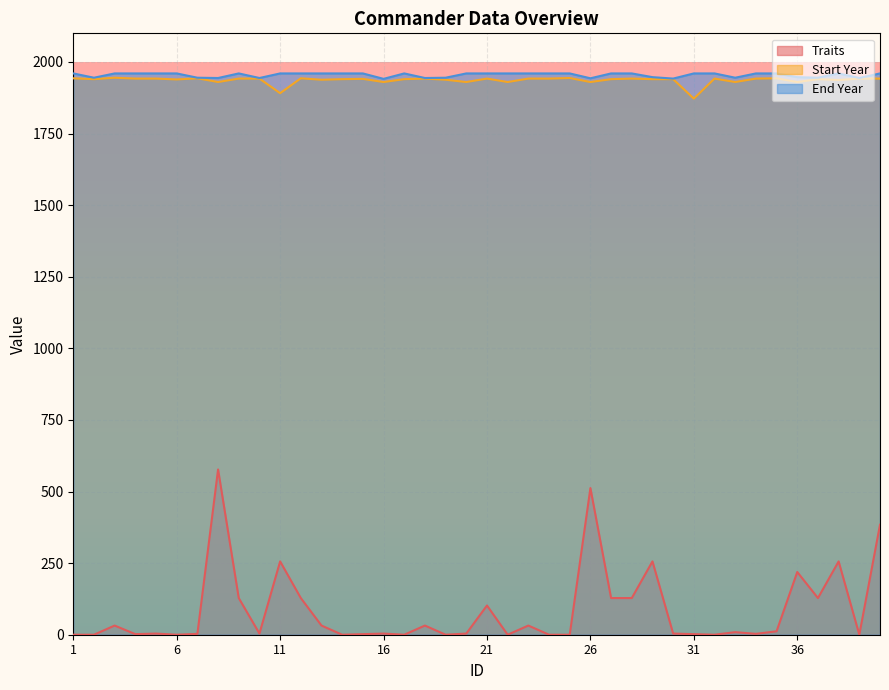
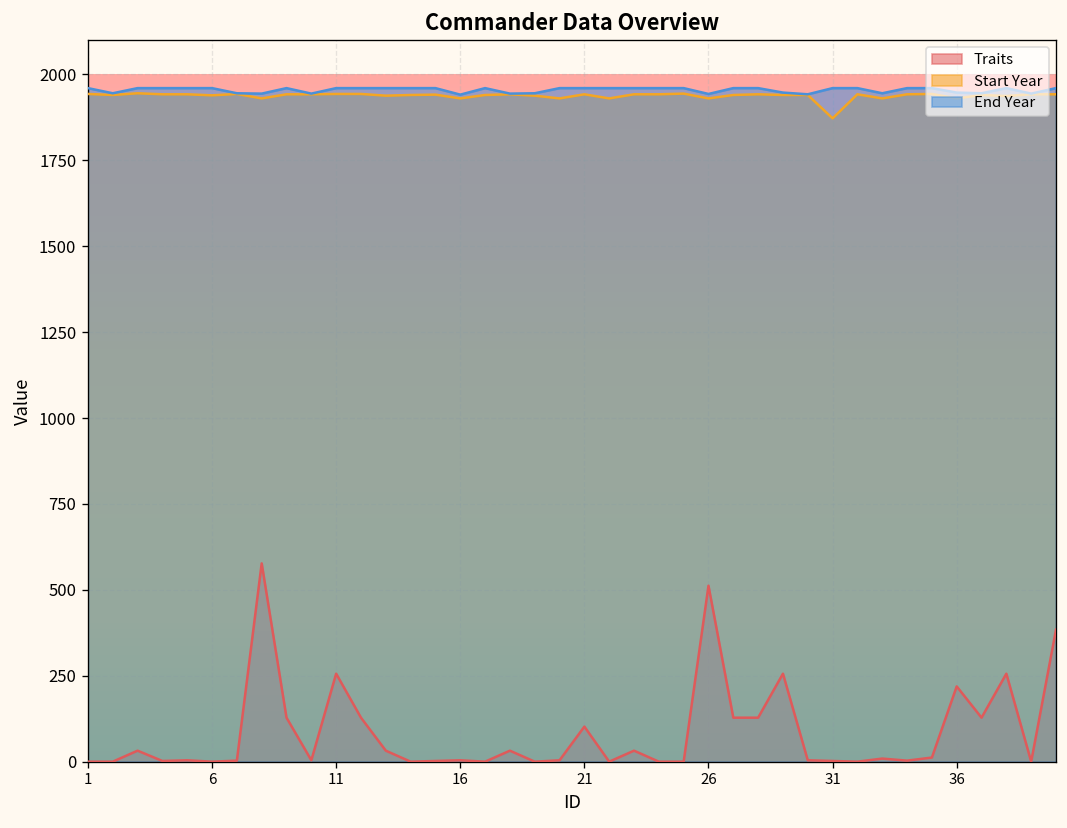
  {
    "Traits": {
      "1": 0,
      "6": 0,
      "11": 260,
      "16": 0,
      "21": 100,
      "26": 510,
      "31": 0,
      "36": 220
    },
    "Start Year": {
      "1": 1940,
      "6": 1940,
-     "11": 1890,
+     "11": 1940,
      "16": 1930,
      "21": 1940,
      "26": 1930,
      "31": 1870
    },
    "End Year": {
      "1": 1960,
      "6": 1960,
      "11": 1960,
      "16": 1940,
      "21": 1960,
      "26": 1940,
      "31": 1960
    }
  }
